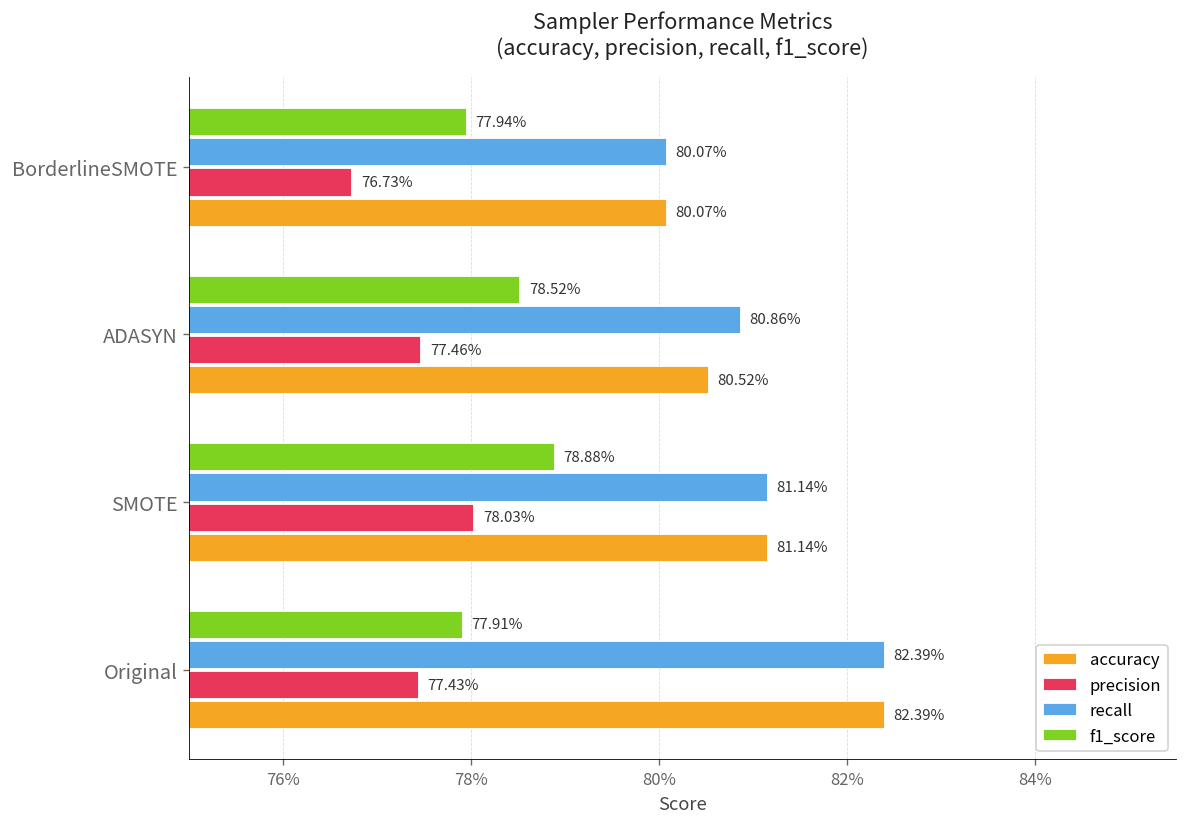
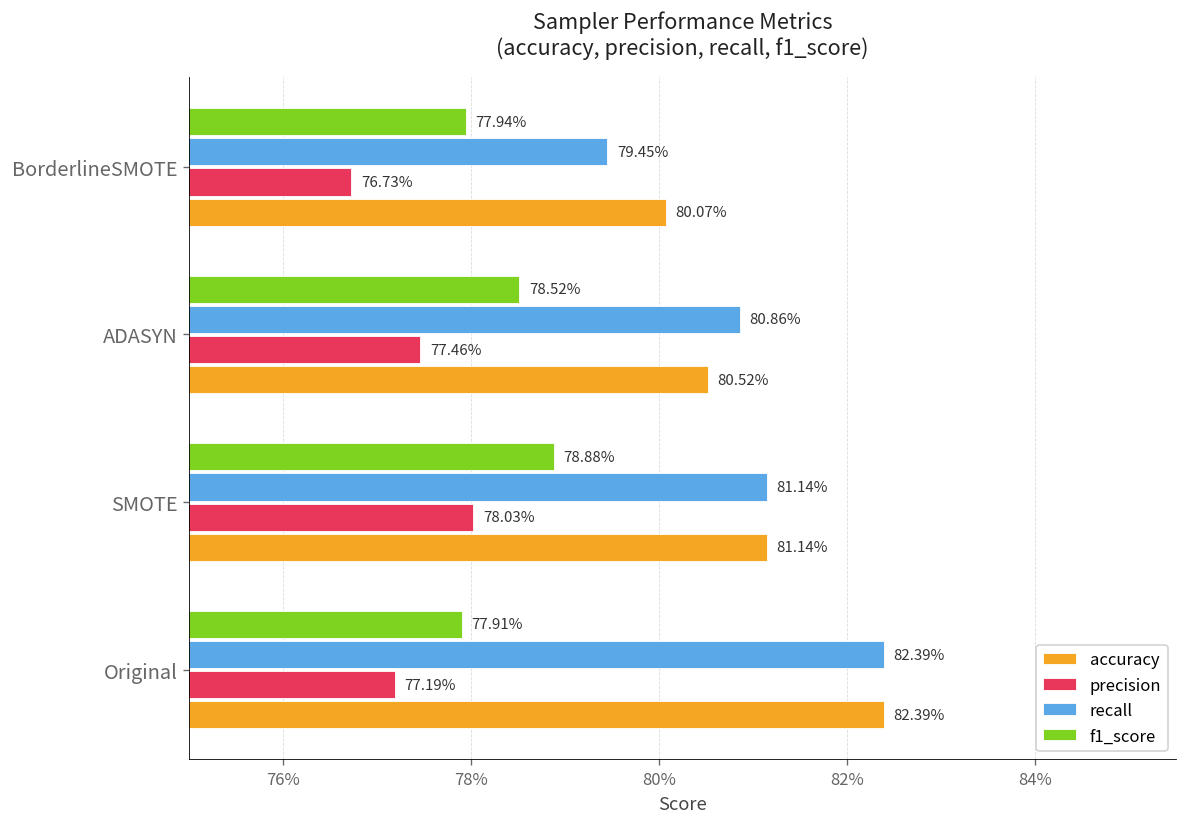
  {
    "accuracy": {
      "BorderlineSMOTE": "80.07%",
      "ADASYN": "80.52%",
      "SMOTE": "81.14%",
      "Original": "82.39%"
    },
    "precision": {
      "BorderlineSMOTE": "76.73%",
      "ADASYN": "77.46%",
      "SMOTE": "78.03%",
-     "Original": "77.43%"
+     "Original": "77.19%"
    },
    "recall": {
-     "BorderlineSMOTE": "80.07%",
+     "BorderlineSMOTE": "79.45%",
      "ADASYN": "80.86%",
      "SMOTE": "81.14%",
      "Original": "82.39%"
    },
    "f1_score": {
      "BorderlineSMOTE": "77.94%",
      "ADASYN": "78.52%",
      "SMOTE": "78.88%",
      "Original": "77.91%"
    }
  }
